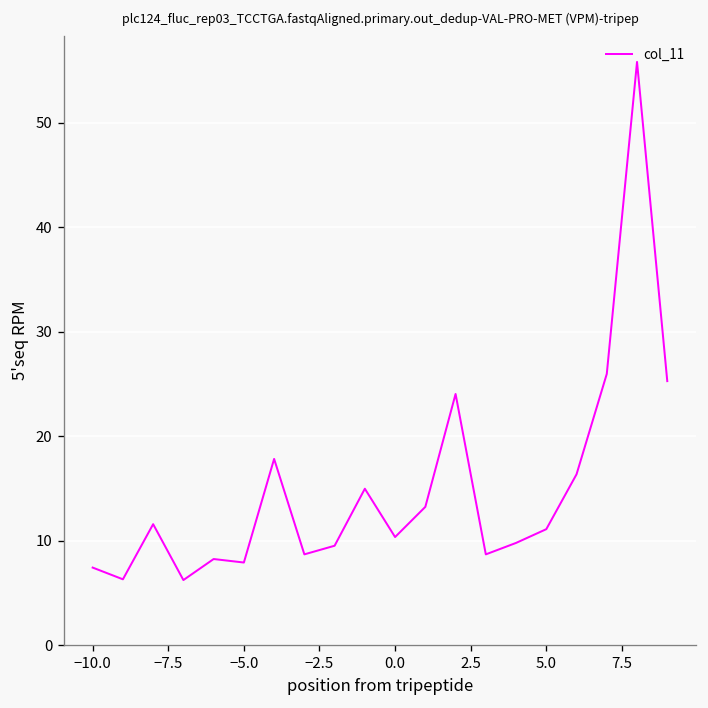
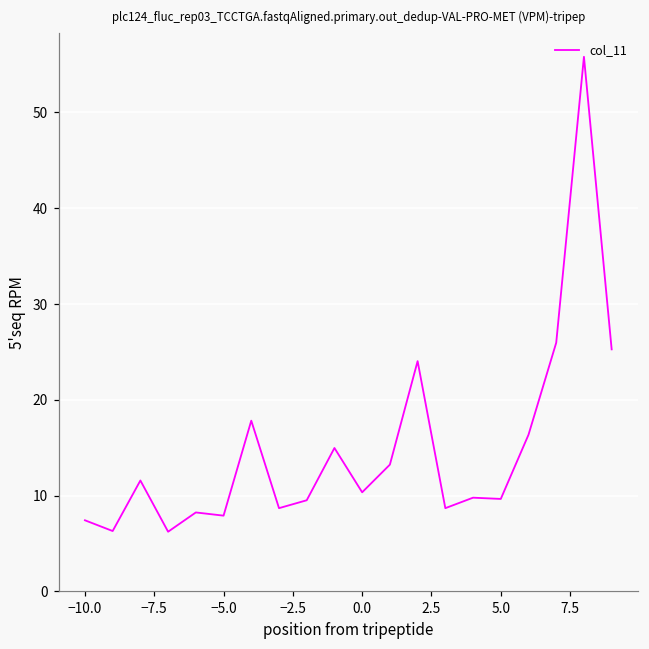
  {
    "−10.0": 7,
    "−5.0": 8,
    "0.0": 10,
-   "5.0": 11
+   "5.0": 10
  }
